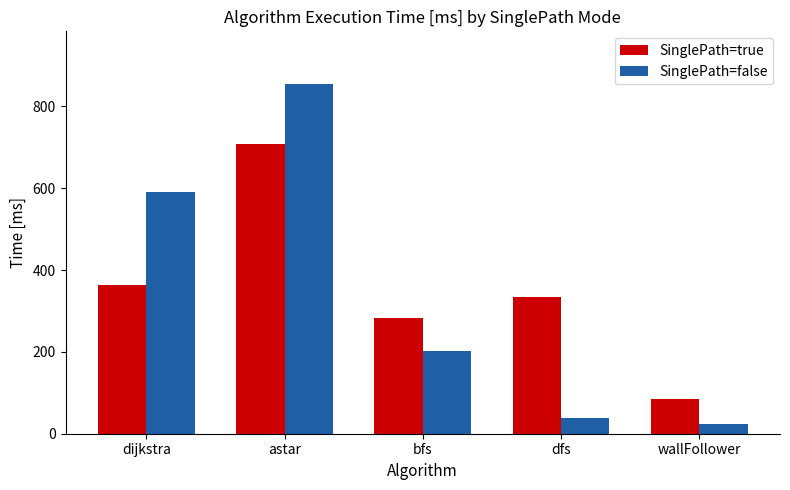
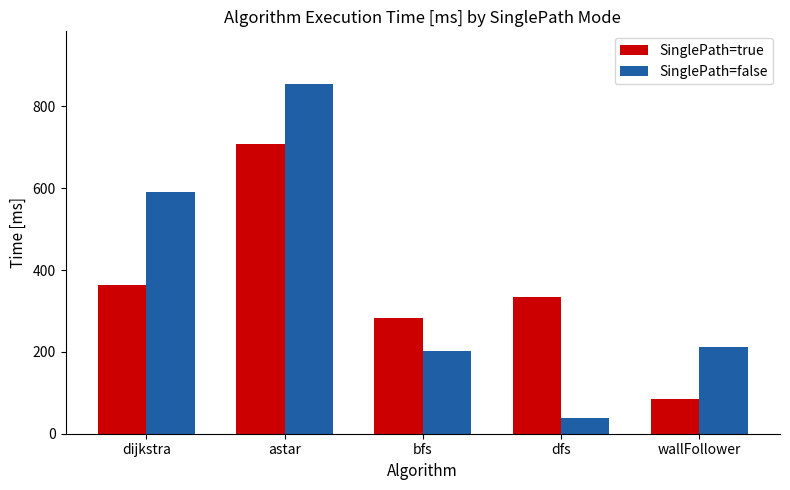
  {
    "SinglePath=true": {
      "dijkstra": 360,
      "astar": 710,
      "bfs": 280,
      "dfs": 330,
      "wallFollower": 90
    },
    "SinglePath=false": {
      "dijkstra": 590,
      "astar": 860,
      "bfs": 200,
      "dfs": 40,
-     "wallFollower": 20
+     "wallFollower": 210
    }
  }
